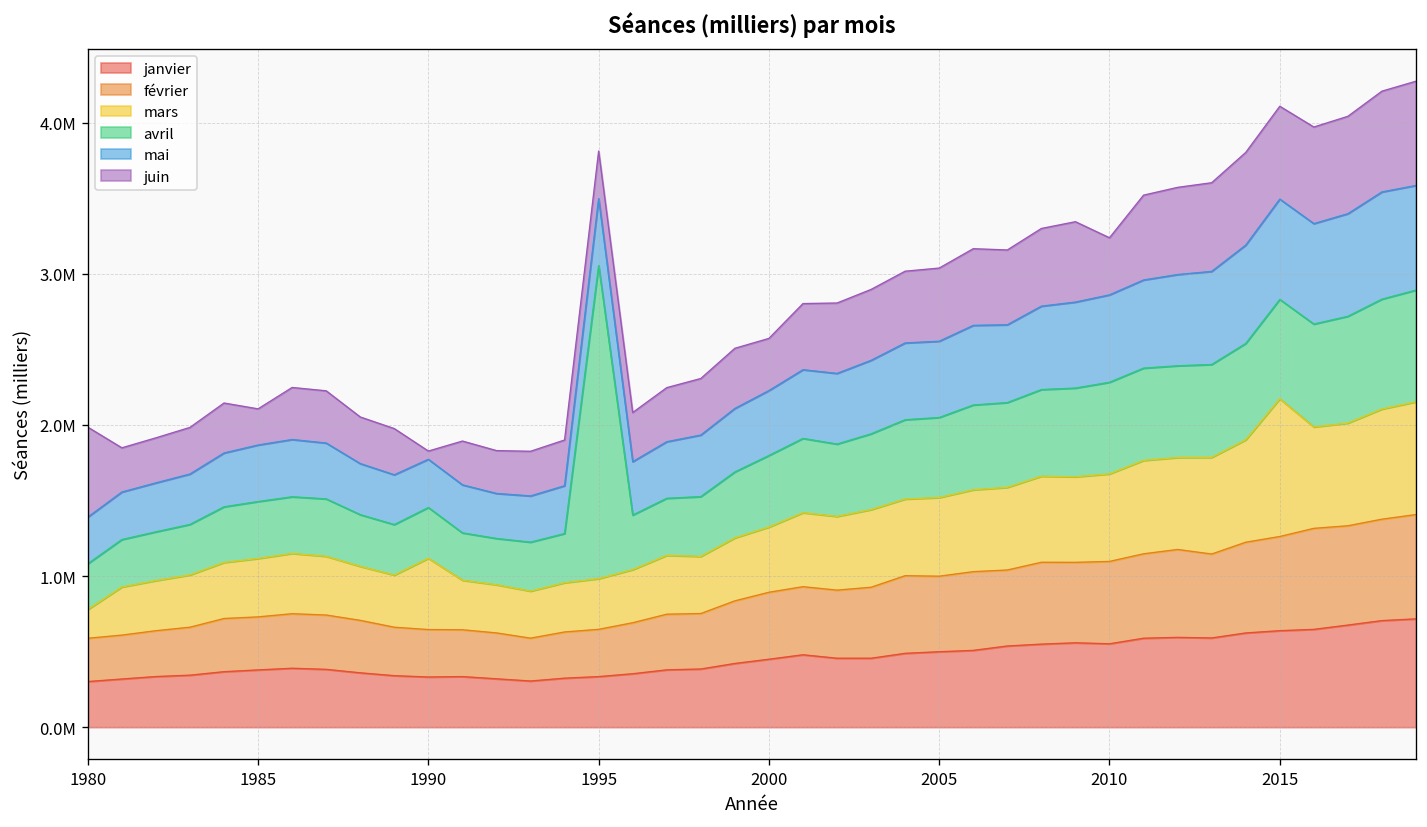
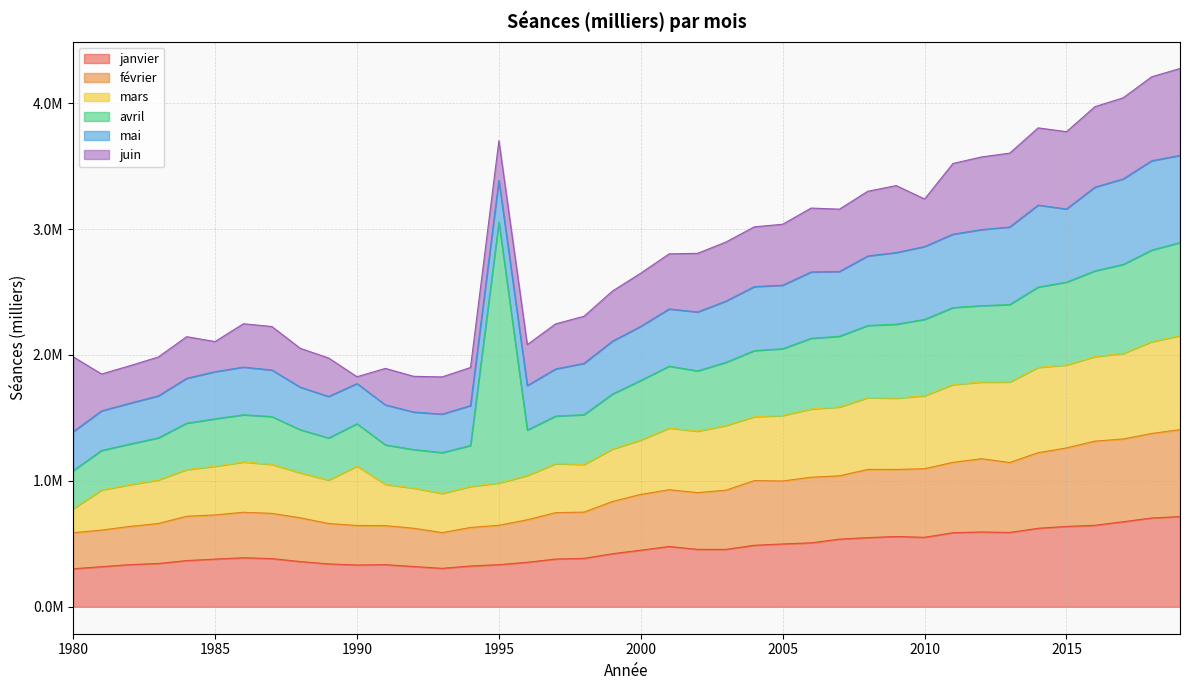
  {
    "mars": {
      "1980": 190000,
      "1985": 390000,
      "1990": 470000,
      "1995": 340000,
      "2000": 430000,
      "2005": 520000,
      "2010": 580000,
-     "2015": 910000
+     "2015": 660000
    },
    "avril": {
      "1980": 300000,
      "1985": 380000,
      "1990": 340000,
      "1995": 2070000,
      "2000": 470000,
      "2005": 530000,
      "2010": 610000,
      "2015": 660000
    },
    "mai": {
      "1980": 310000,
      "1985": 370000,
      "1990": 320000,
-     "1995": 440000,
+     "1995": 330000,
      "2000": 430000,
      "2005": 500000,
      "2010": 580000,
-     "2015": 660000
+     "2015": 580000
    },
    "juin": {
      "1980": 600000,
      "1985": 240000,
      "1990": 50000,
      "1995": 320000,
-     "2000": 350000,
+     "2000": 420000,
      "2005": 480000,
      "2010": 380000,
      "2015": 610000
    }
  }
